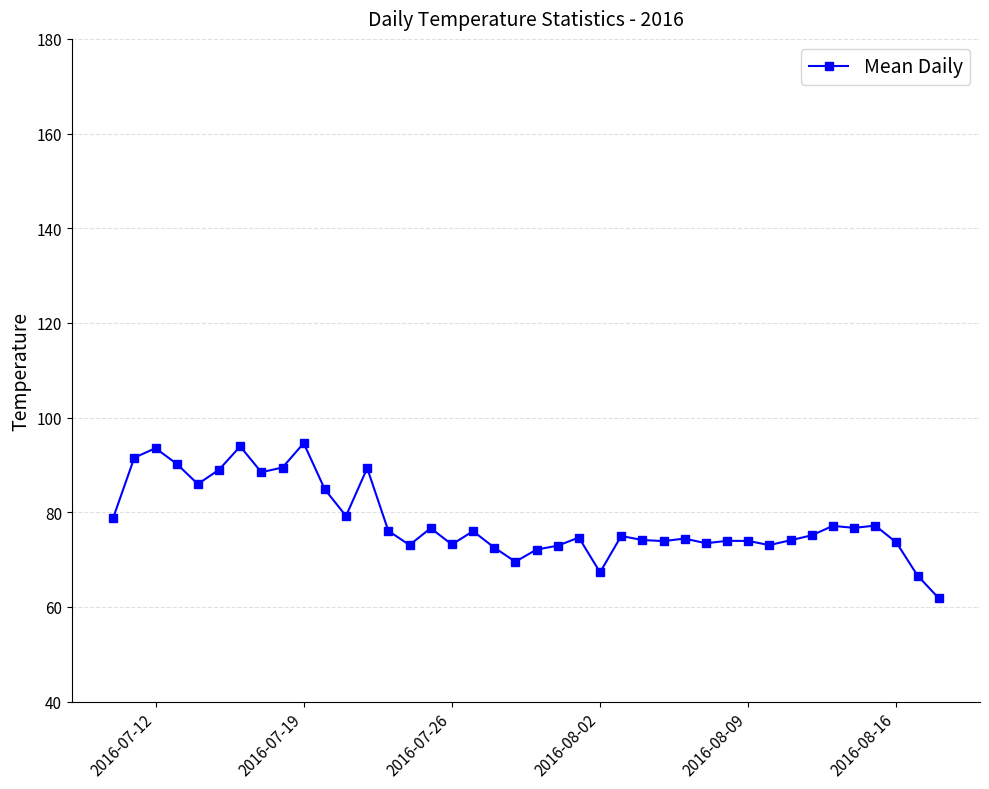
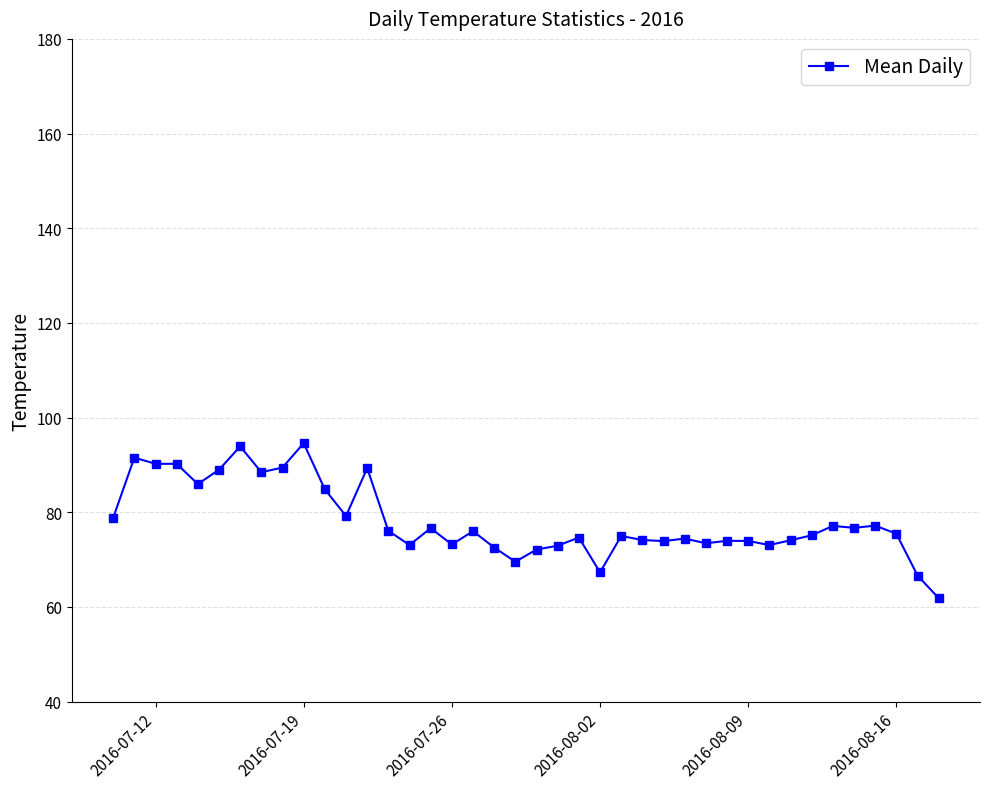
  {
-   "2016-07-12": 94,
+   "2016-07-12": 90,
    "2016-07-19": 95,
    "2016-07-26": 73,
    "2016-08-02": 67,
    "2016-08-09": 74,
-   "2016-08-16": 74
+   "2016-08-16": 75
  }
